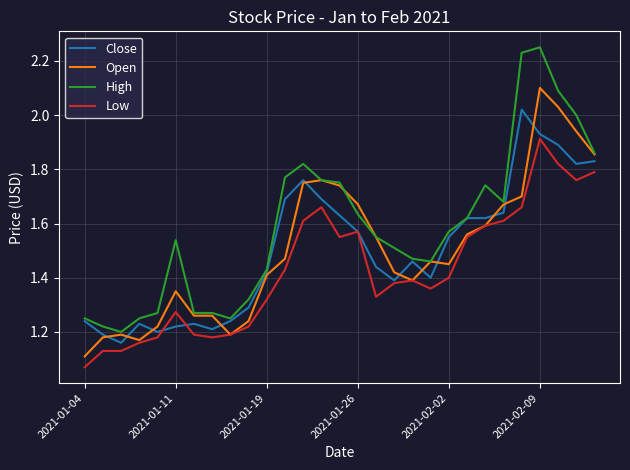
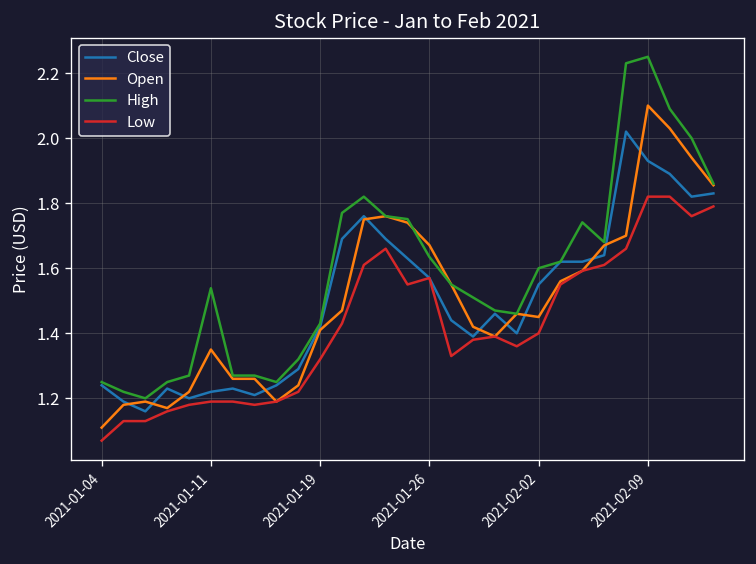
  {
    "Close": {
      "2021-01-04": 1.24,
      "2021-01-11": 1.22,
      "2021-01-19": 1.42,
      "2021-02-02": 1.55,
      "2021-02-09": 1.93
    },
    "Open": {
      "2021-01-04": 1.11,
      "2021-01-11": 1.35,
      "2021-01-19": 1.41,
      "2021-01-26": 1.67,
      "2021-02-02": 1.45,
      "2021-02-09": 2.10
    },
    "High": {
      "2021-01-04": 1.25,
      "2021-01-11": 1.54,
      "2021-01-19": 1.43,
      "2021-01-26": 1.63,
-     "2021-02-02": 1.57,
+     "2021-02-02": 1.60,
      "2021-02-09": 2.25
    },
    "Low": {
      "2021-01-04": 1.07,
-     "2021-01-11": 1.27,
+     "2021-01-11": 1.19,
      "2021-01-19": 1.32,
      "2021-02-02": 1.40,
-     "2021-02-09": 1.91
+     "2021-02-09": 1.82
    }
  }
